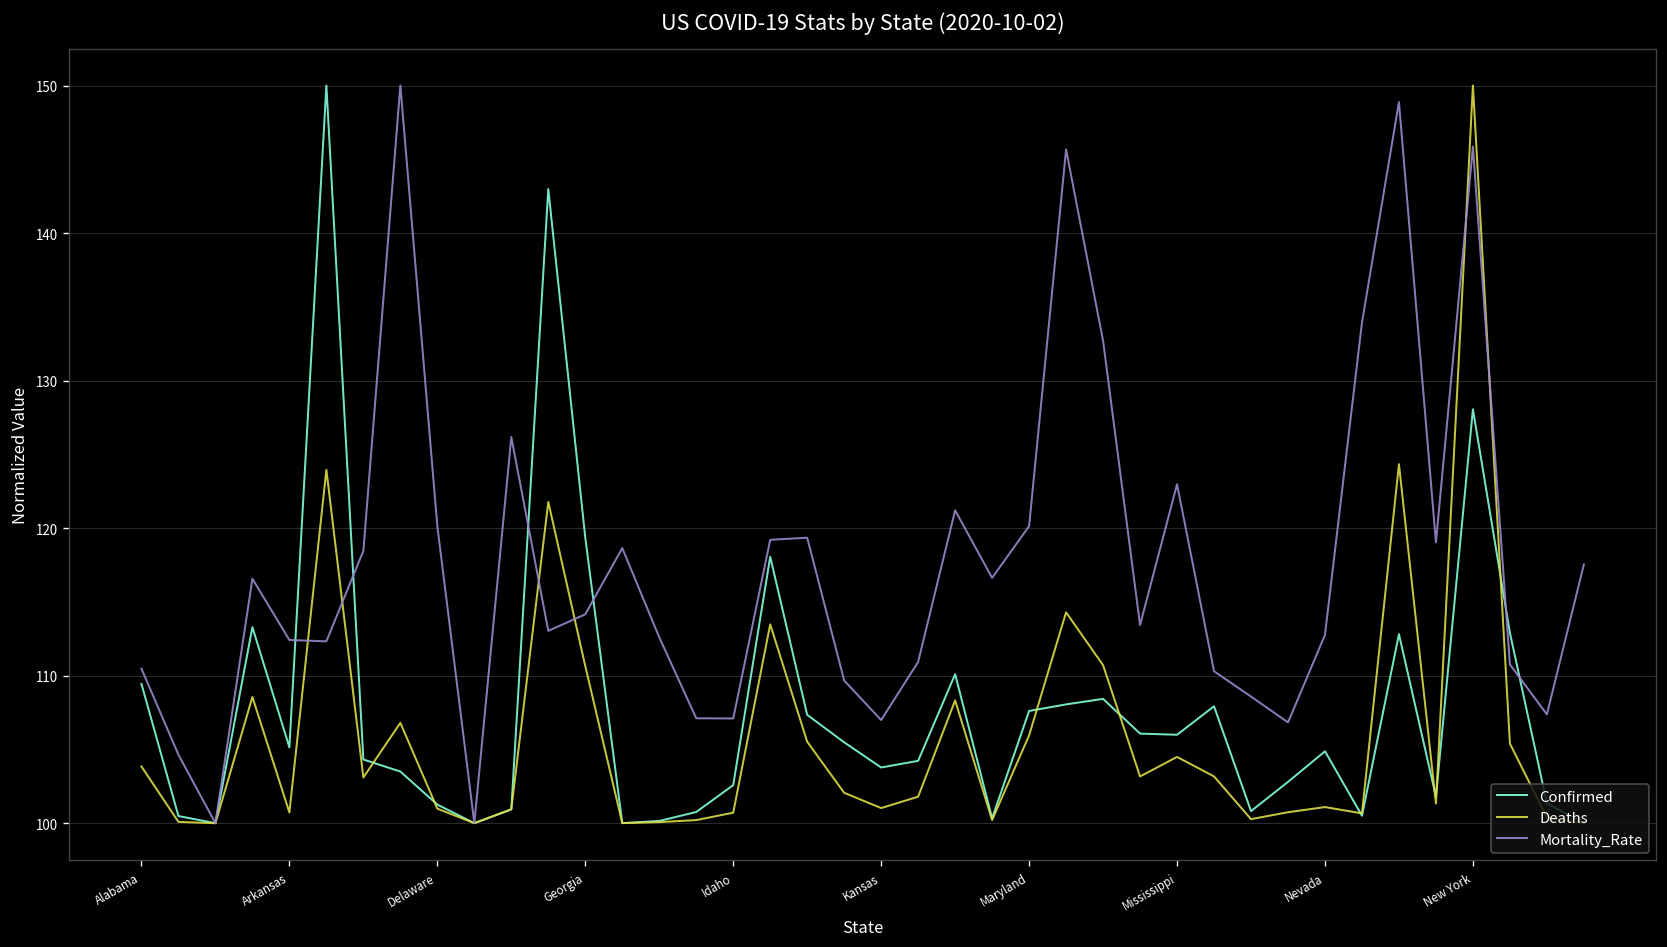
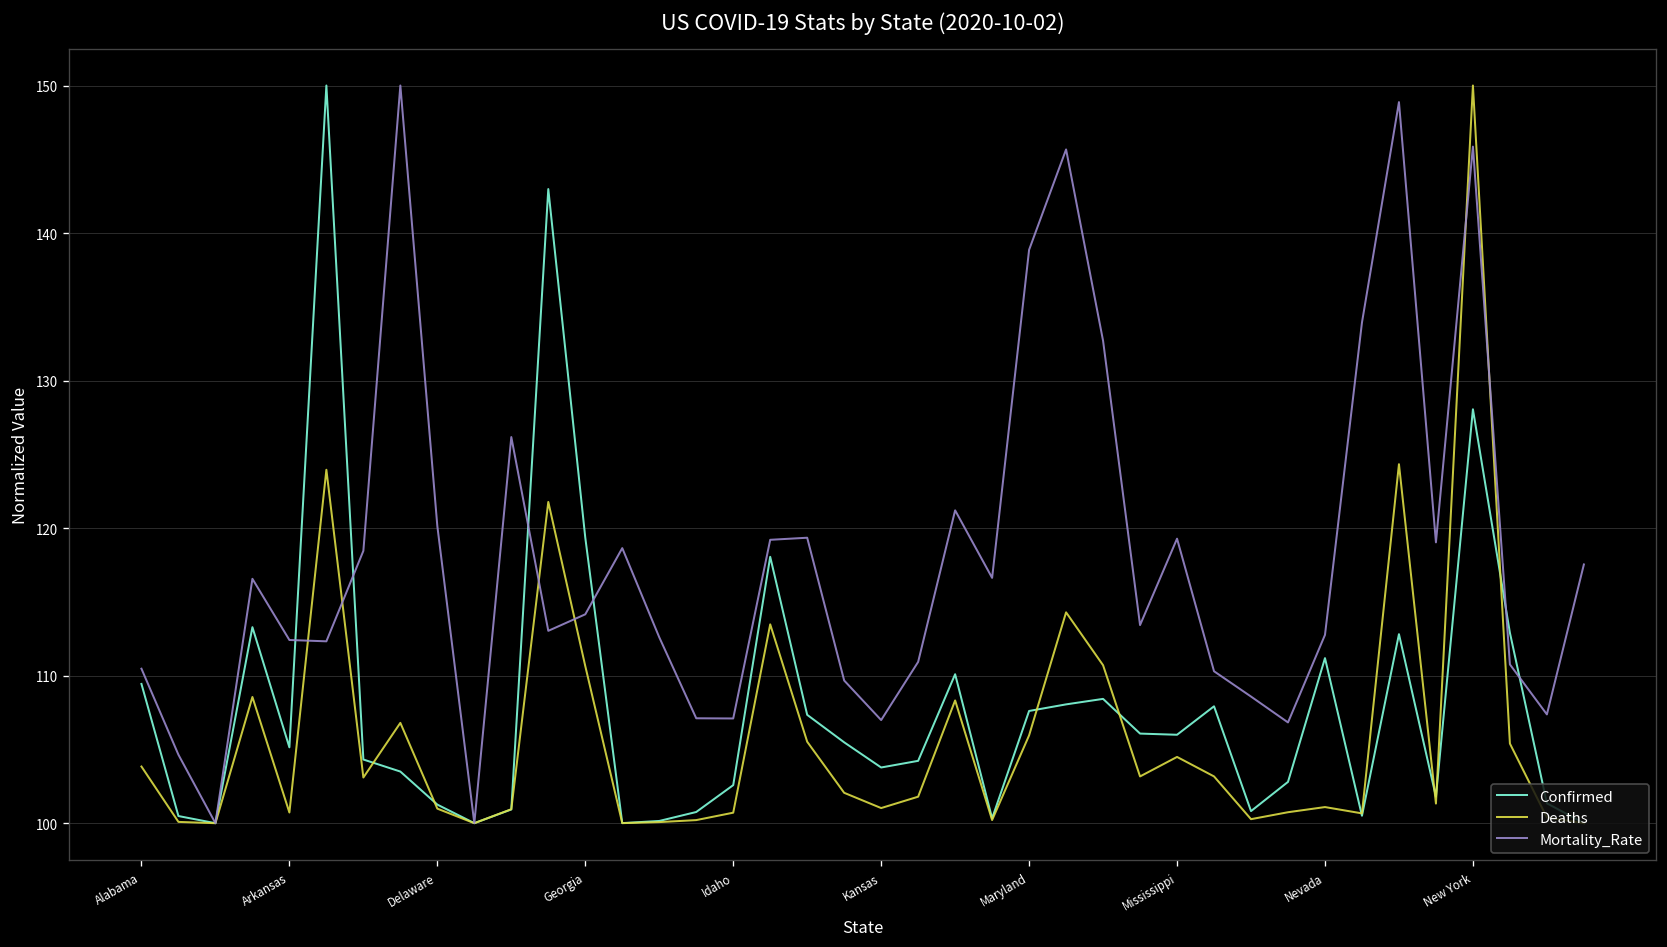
  {
    "Confirmed": {
      "Alabama": 109.4,
      "Arkansas": 105.1,
      "Delaware": 101.3,
      "Georgia": 119.4,
      "Idaho": 102.6,
      "Kansas": 103.8,
      "Maryland": 107.6,
      "Mississippi": 106.0,
-     "Nevada": 104.9,
+     "Nevada": 111.2,
      "New York": 128.1
    },
    "Deaths": {
      "Alabama": 103.8,
      "Arkansas": 100.7,
      "Delaware": 101.0,
      "Georgia": 110.6,
      "Idaho": 100.7,
      "Kansas": 101.0,
      "Maryland": 106.0,
      "Mississippi": 104.5,
      "Nevada": 101.1,
      "New York": 150.0
    },
    "Mortality_Rate": {
      "Alabama": 110.5,
      "Arkansas": 112.4,
      "Delaware": 120.1,
      "Georgia": 114.2,
      "Idaho": 107.1,
      "Kansas": 107.0,
-     "Maryland": 120.1,
-     "Mississippi": 123.0,
+     "Maryland": 138.9,
+     "Mississippi": 119.3,
      "Nevada": 112.8,
      "New York": 145.9
    }
  }
